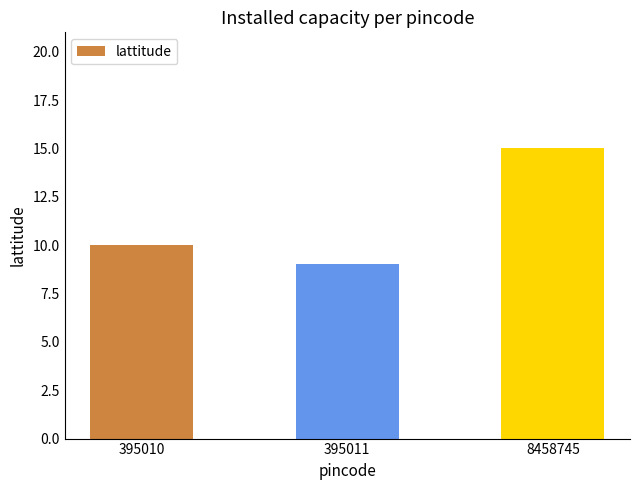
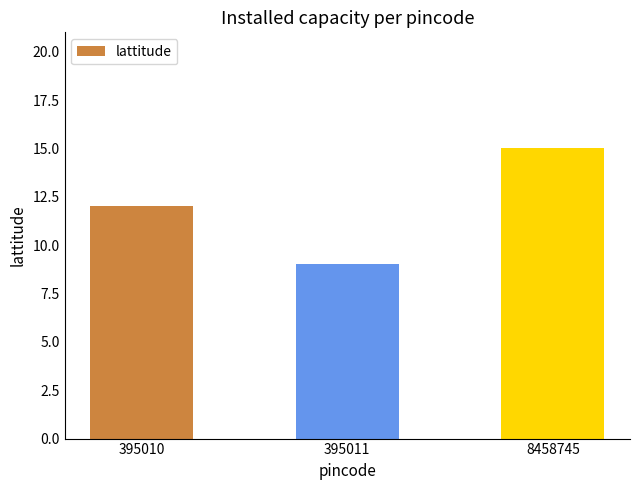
  {
-   "395010": 10,
+   "395010": 12,
    "395011": 9,
    "8458745": 15
  }
